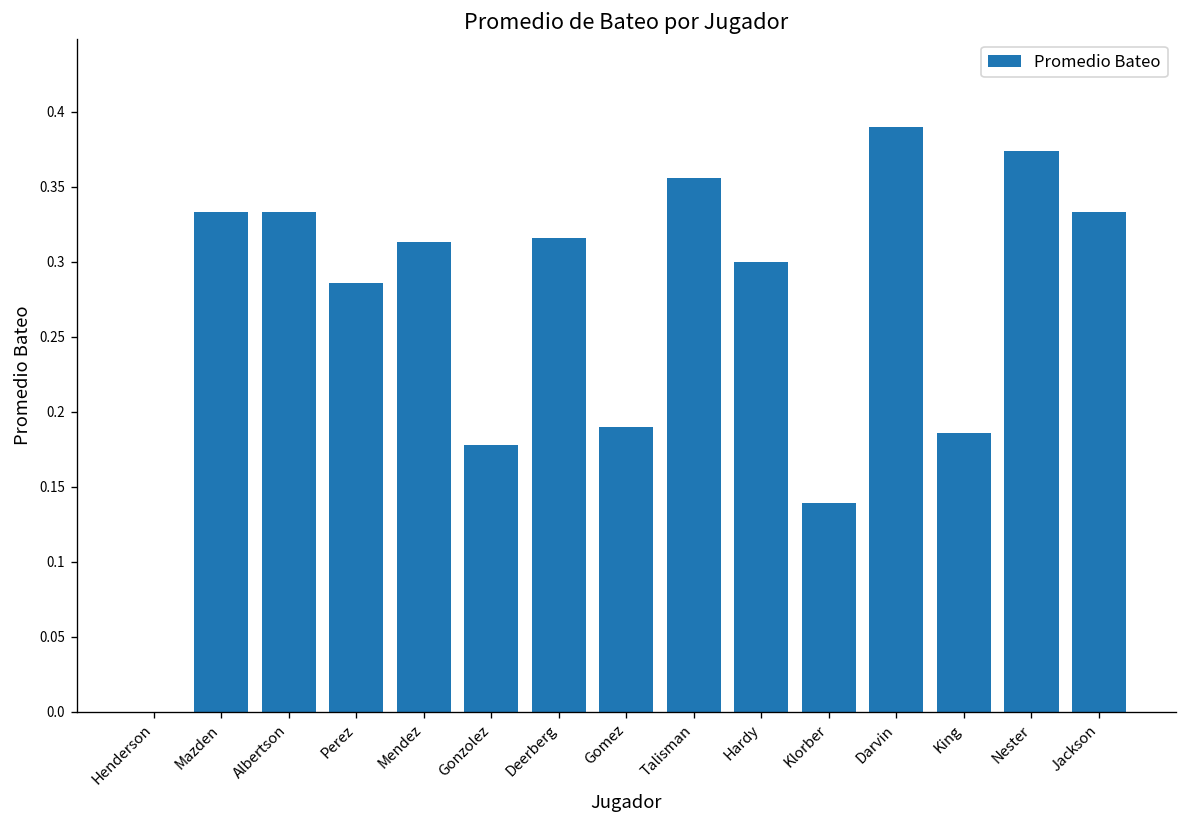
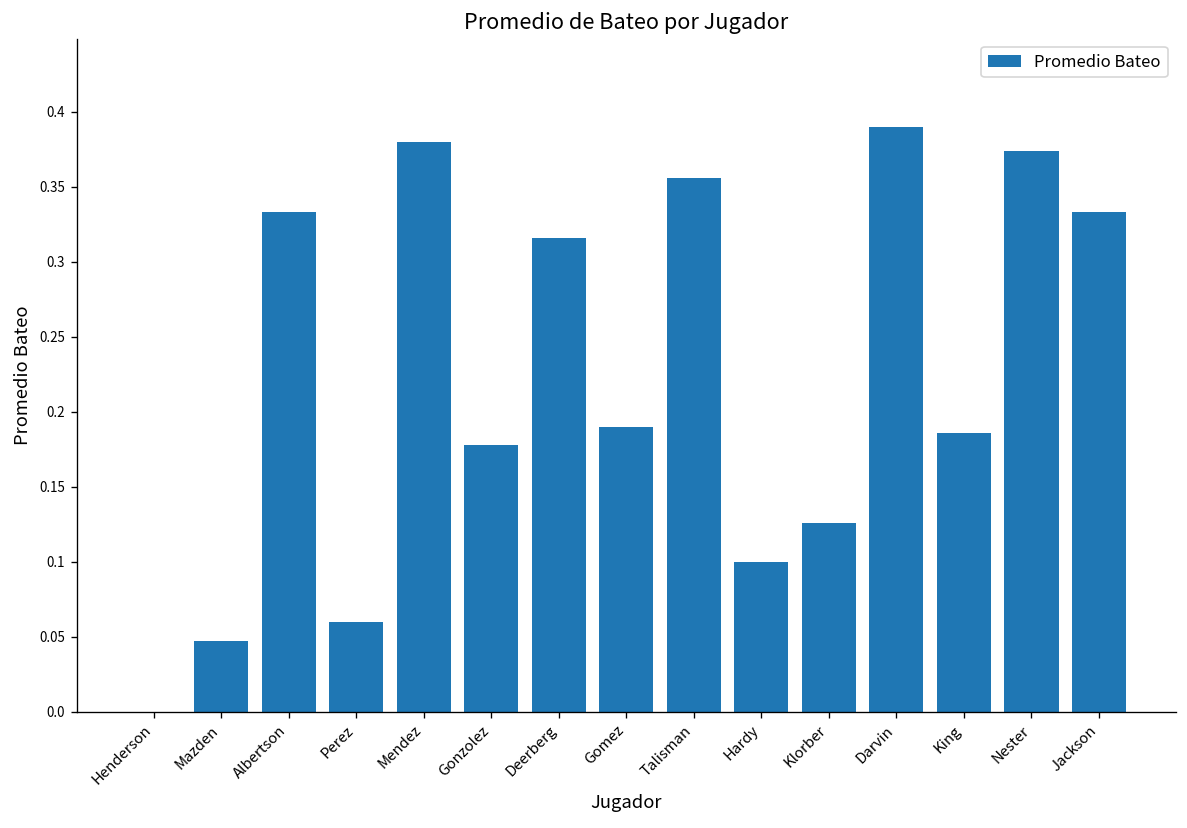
  {
    "Henderson": 0.000,
-   "Mazden": 0.333,
+   "Mazden": 0.047,
    "Albertson": 0.333,
-   "Perez": 0.286,
-   "Mendez": 0.313,
+   "Perez": 0.060,
+   "Mendez": 0.380,
    "Gonzolez": 0.178,
    "Deerberg": 0.316,
    "Gomez": 0.190,
    "Talisman": 0.356,
-   "Hardy": 0.3,
-   "Klorber": 0.139,
+   "Hardy": 0.1,
+   "Klorber": 0.126,
    "Darvin": 0.390,
    "King": 0.186,
    "Nester": 0.374,
    "Jackson": 0.333
  }
